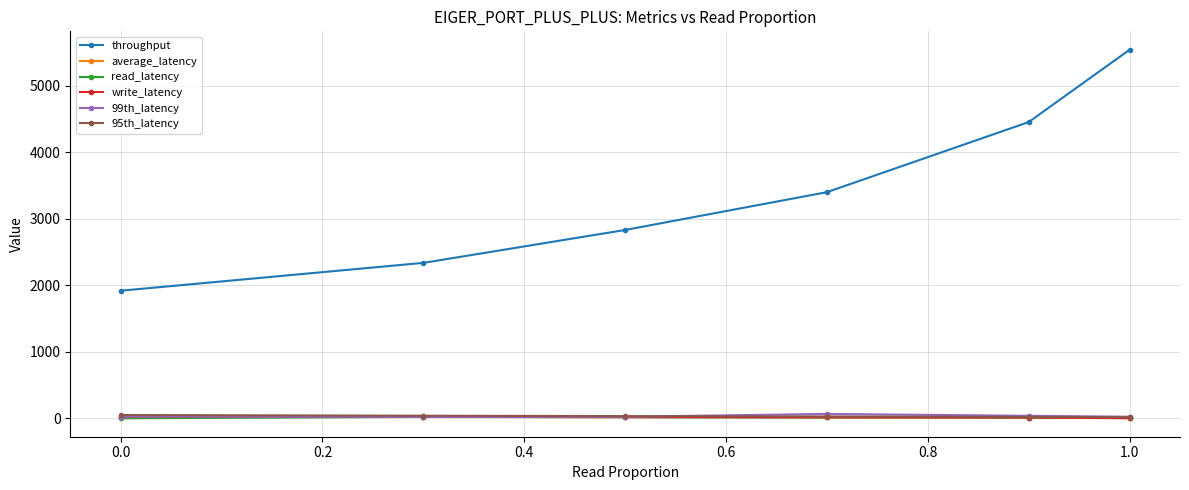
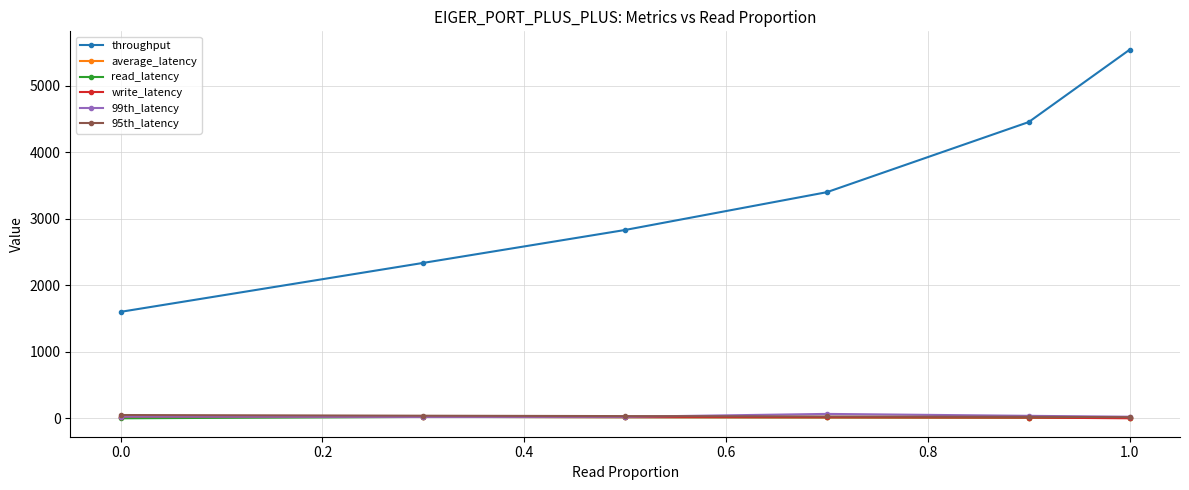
  {
    "throughput": {
-     "0.0": 1900,
+     "0.0": 1600,
      "1.0": 5500
    }
  }
